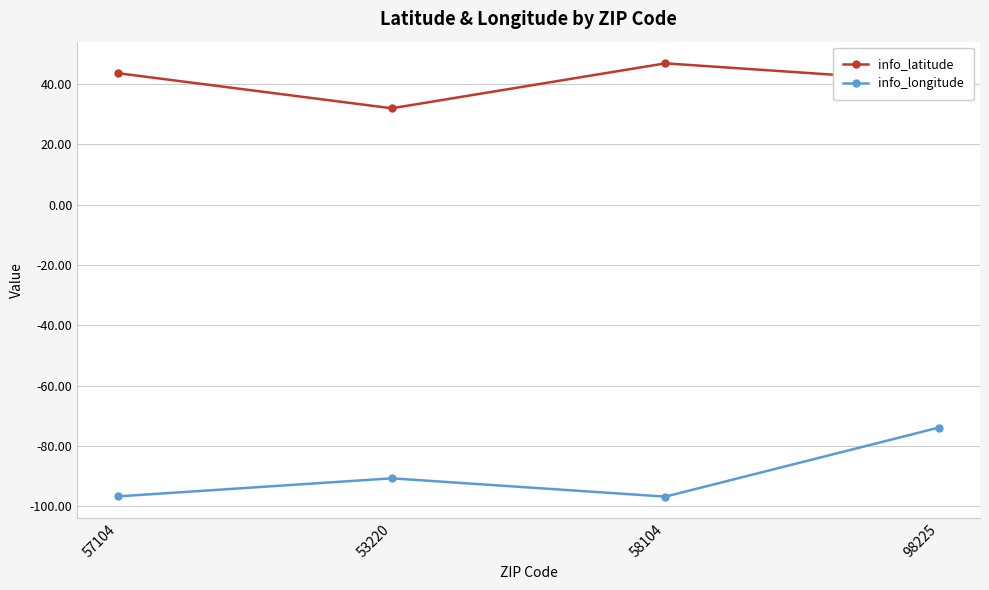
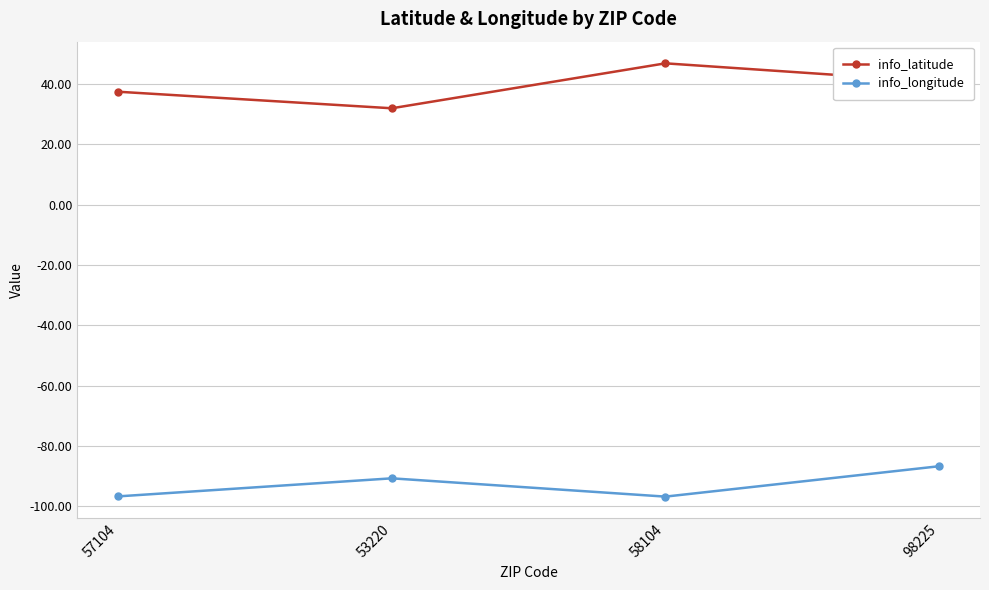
  {
    "info_latitude": {
-     "57104": 44,
+     "57104": 37,
      "53220": 32,
      "58104": 47
    },
    "info_longitude": {
      "57104": -97,
      "53220": -91,
      "58104": -97,
-     "98225": -74
+     "98225": -87
    }
  }
